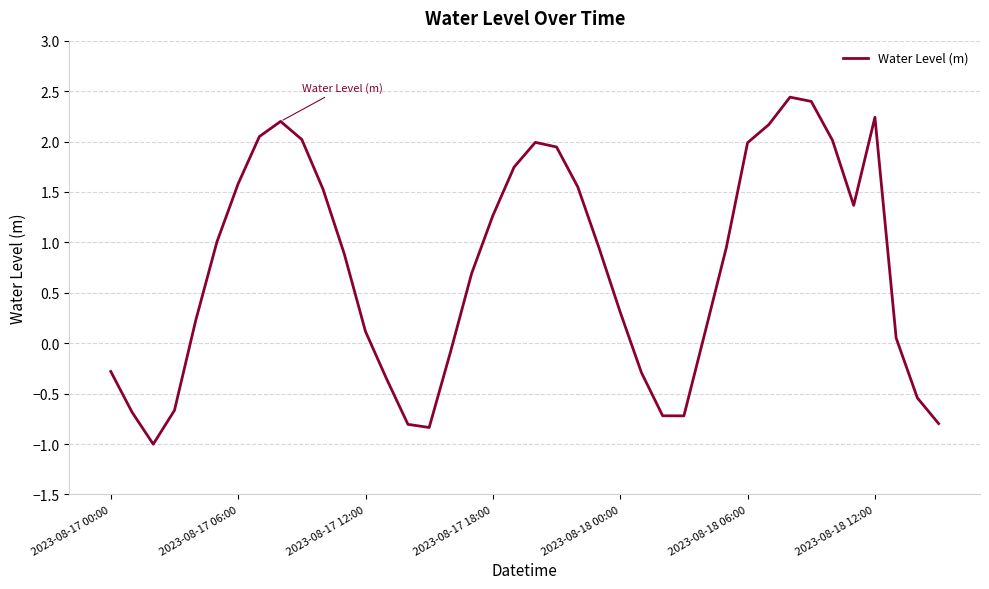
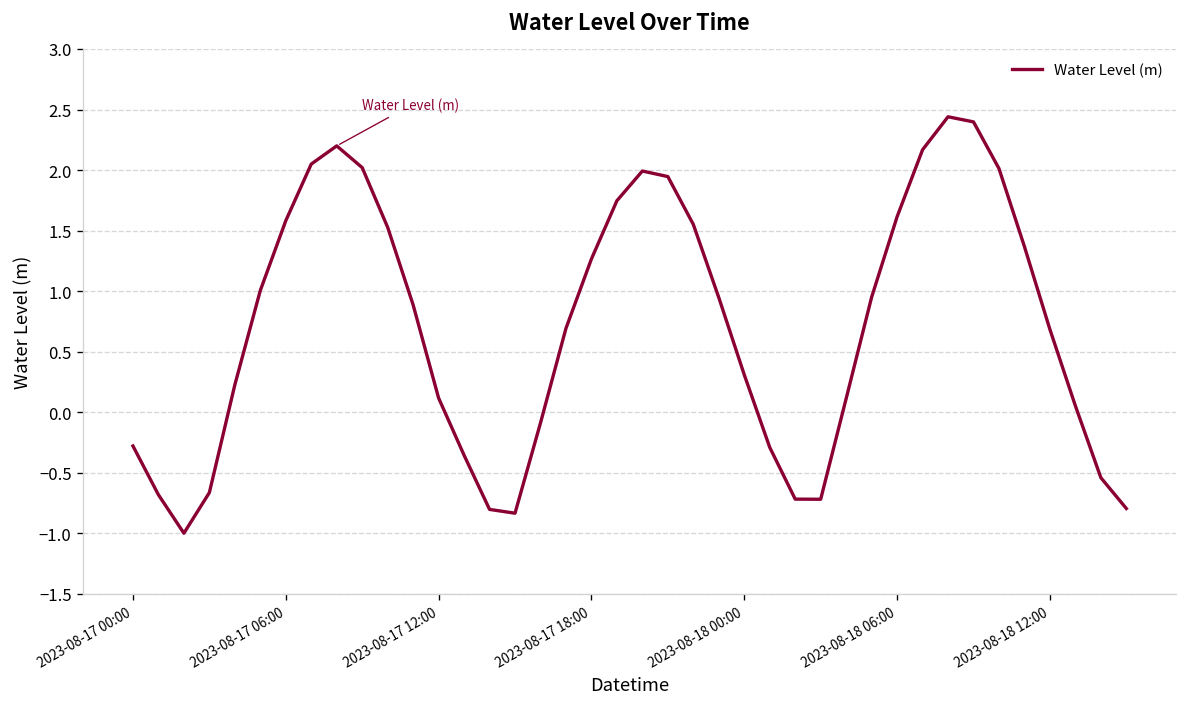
  {
    "2023-08-17 00:00": -0.28,
    "2023-08-17 06:00": 1.58,
    "2023-08-17 12:00": 0.12,
    "2023-08-17 18:00": 1.26,
    "2023-08-18 00:00": 0.31,
-   "2023-08-18 06:00": 1.99,
-   "2023-08-18 12:00": 2.24
+   "2023-08-18 06:00": 1.61,
+   "2023-08-18 12:00": 0.68
  }
